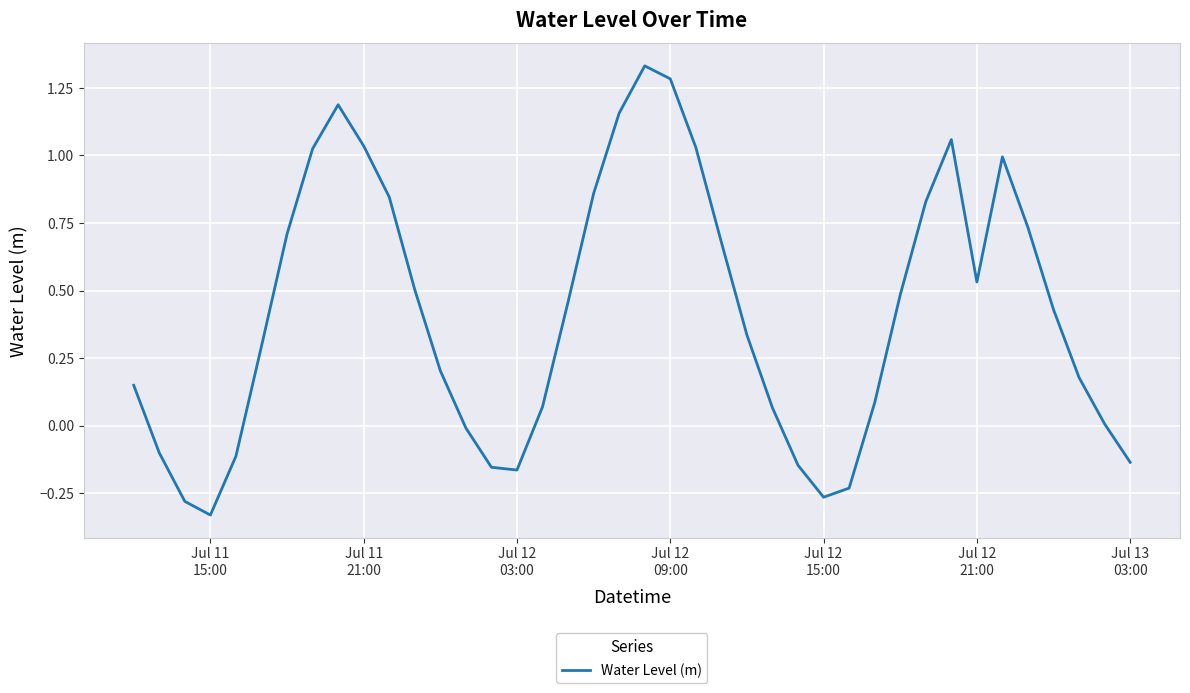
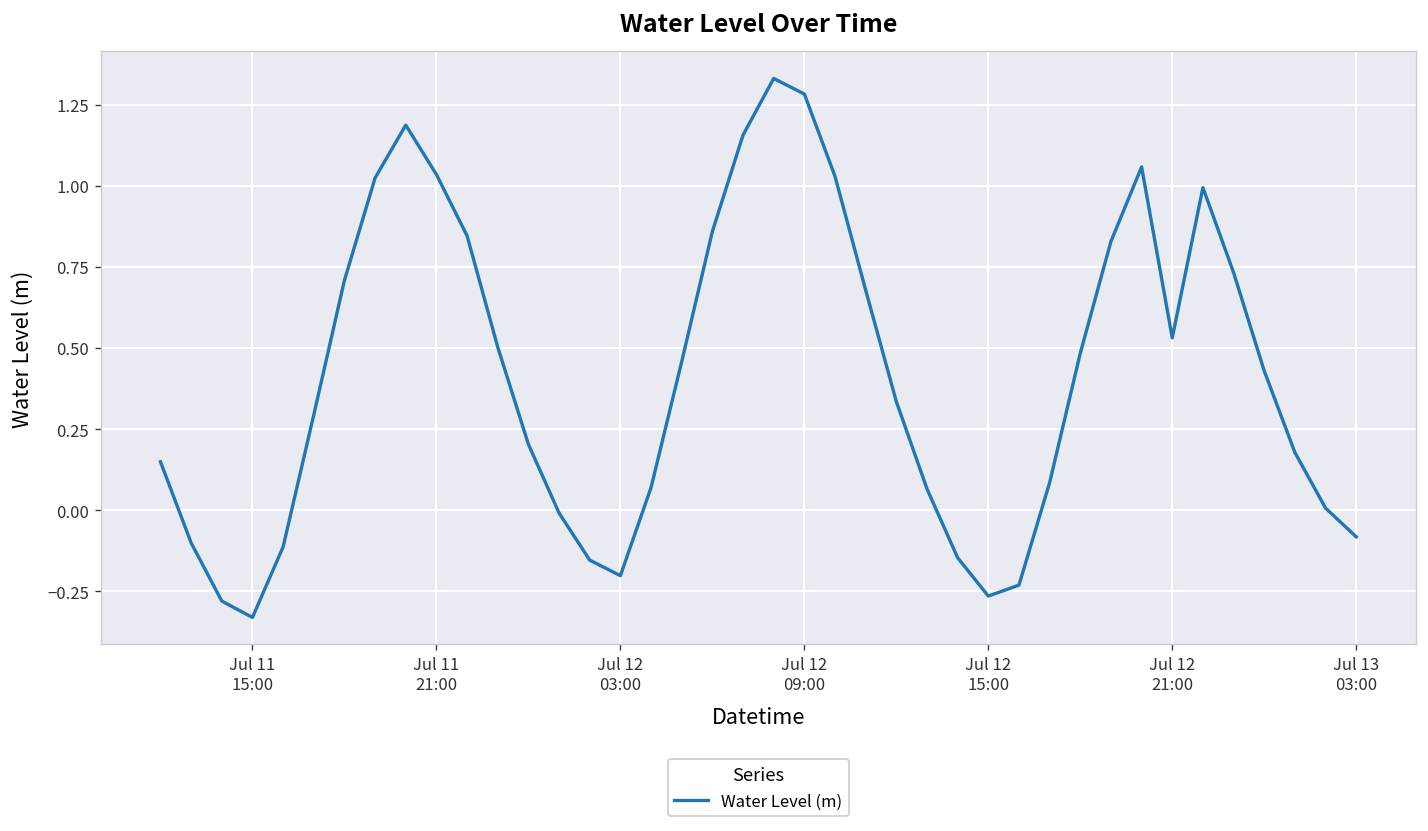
  {
    "Jul 11 15:00": -0.33,
    "Jul 11 21:00": 1.03,
-   "Jul 12 03:00": -0.16,
+   "Jul 12 03:00": -0.20,
    "Jul 12 09:00": 1.28,
    "Jul 12 15:00": -0.26,
    "Jul 12 21:00": 0.53,
-   "Jul 13 03:00": -0.14
+   "Jul 13 03:00": -0.08
  }
